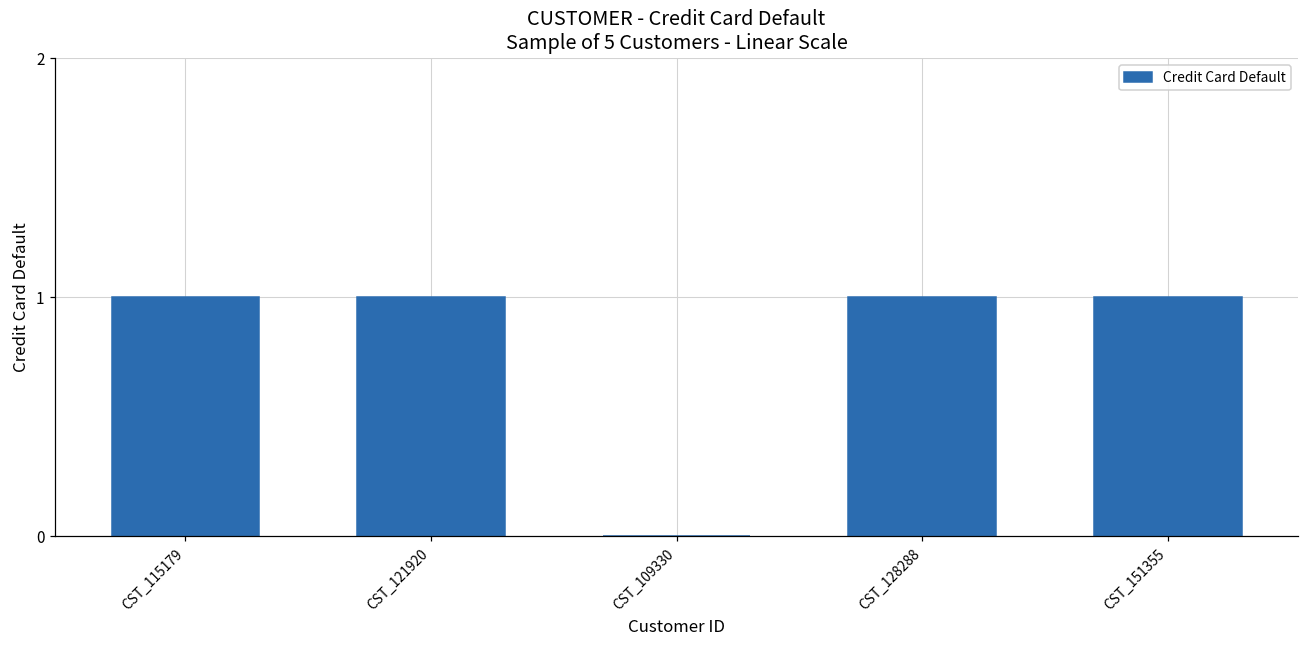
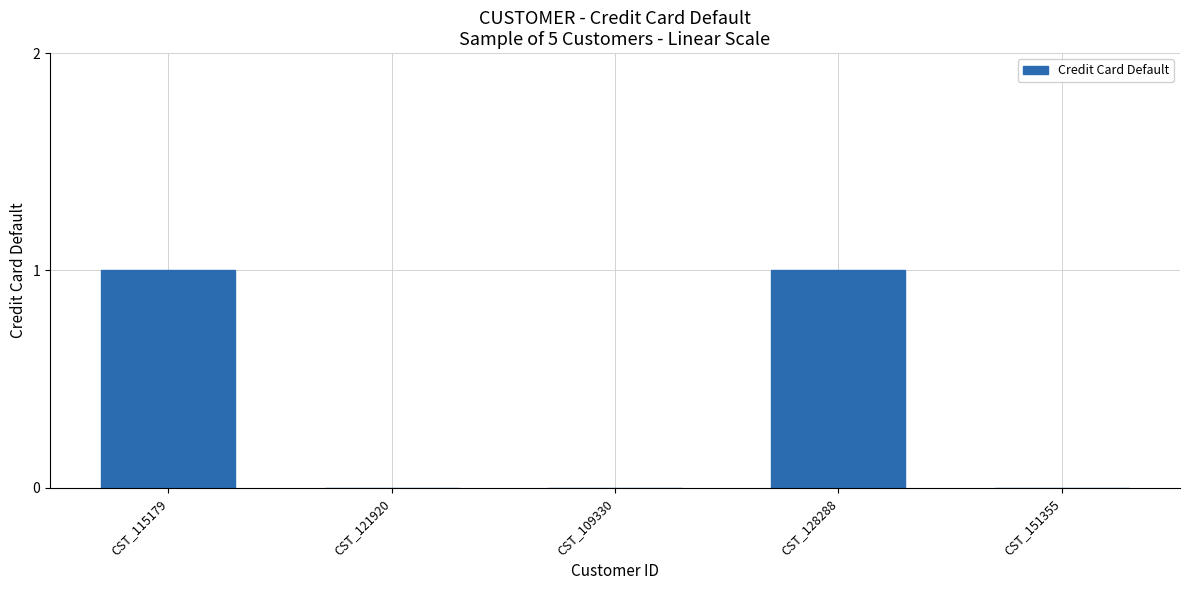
  {
    "CST_115179": 1,
-   "CST_121920": 1,
+   "CST_121920": 0,
    "CST_109330": 0,
    "CST_128288": 1,
-   "CST_151355": 1
+   "CST_151355": 0
  }
